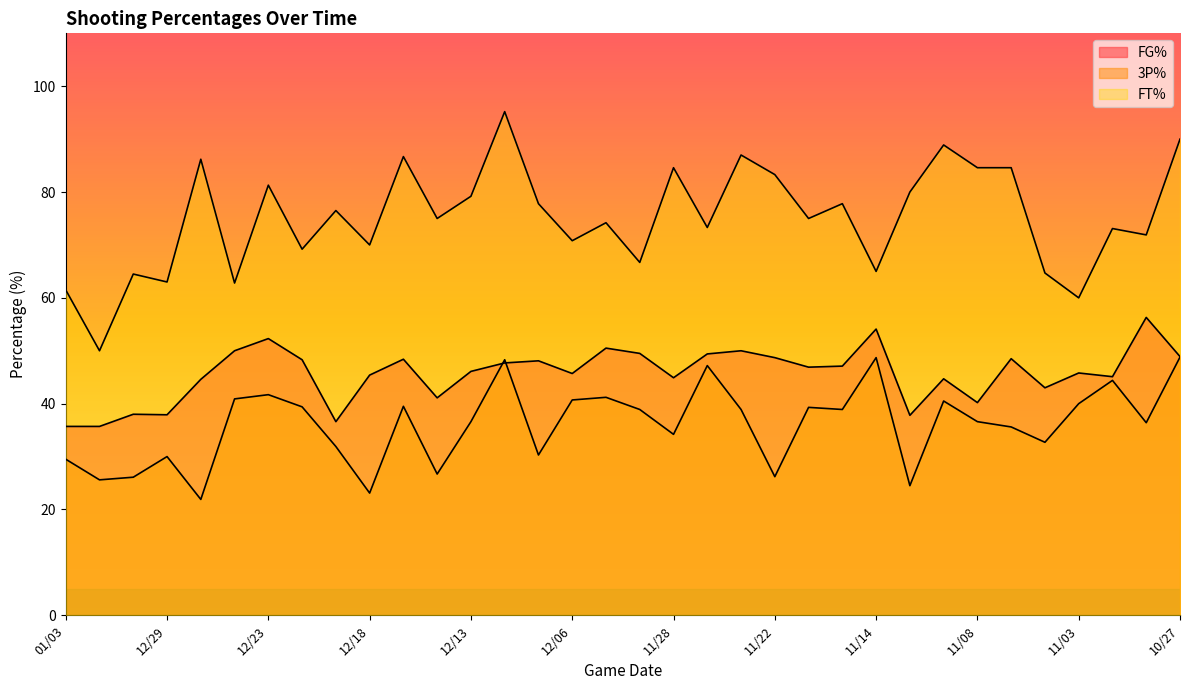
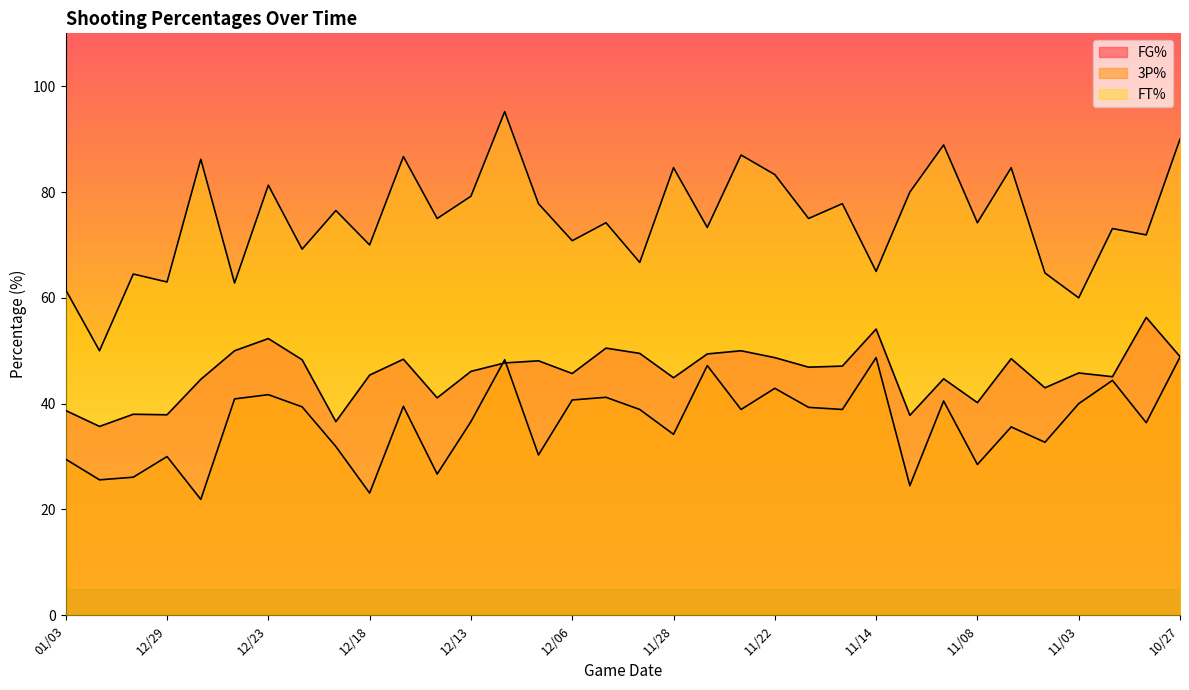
  {
    "FG%": {
-     "01/03": 36,
+     "01/03": 39,
      "12/29": 38,
      "12/23": 52,
      "12/18": 45,
      "12/13": 46,
      "12/06": 46,
      "11/28": 45,
      "11/22": 49,
      "11/14": 54,
      "11/08": 40,
      "11/03": 46
    },
    "3P%": {
      "01/03": 30,
      "12/29": 30,
      "12/23": 42,
      "12/18": 23,
      "12/13": 37,
      "12/06": 41,
      "11/28": 34,
-     "11/22": 26,
+     "11/22": 43,
      "11/14": 49,
-     "11/08": 37,
+     "11/08": 29,
      "11/03": 40
    },
    "FT%": {
      "01/03": 62,
      "12/29": 63,
      "12/23": 81,
      "12/18": 70,
      "12/13": 79,
      "12/06": 71,
      "11/28": 85,
      "11/22": 83,
      "11/14": 65,
-     "11/08": 85,
+     "11/08": 74,
      "11/03": 60,
      "10/27": 90
    }
  }
